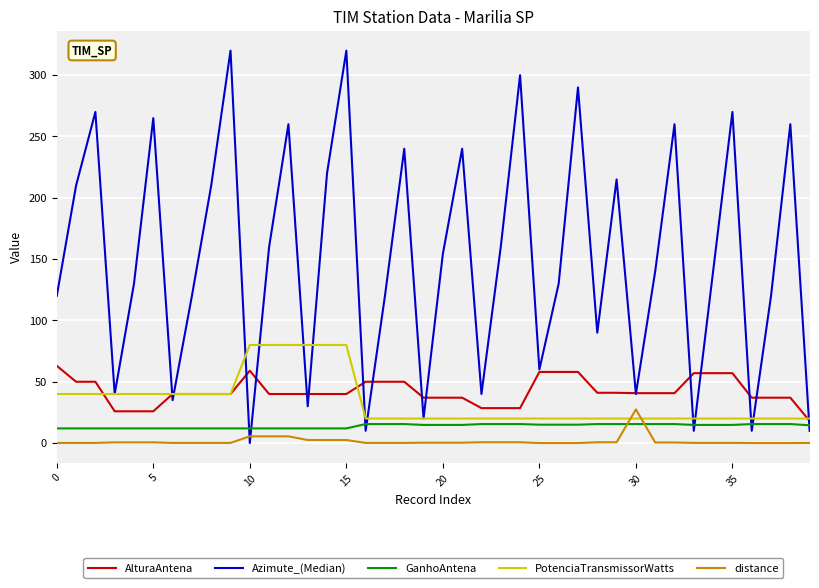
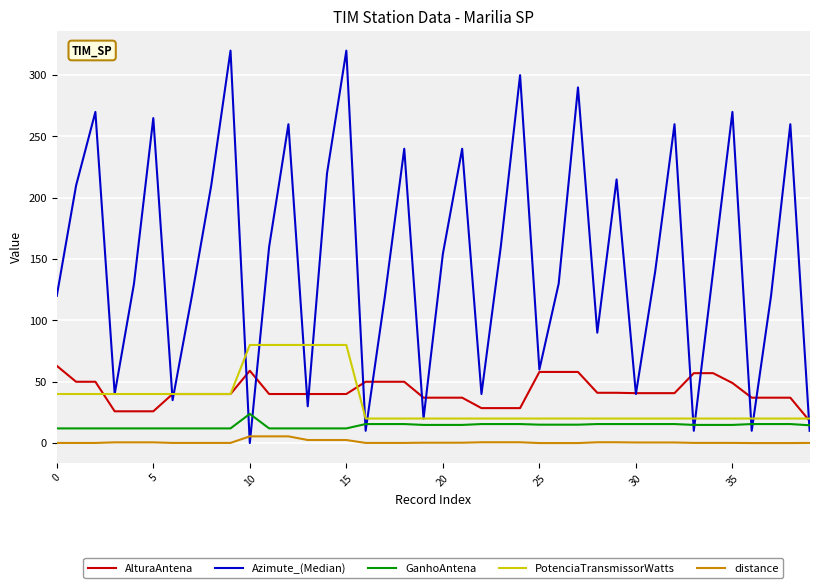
  {
    "AlturaAntena": {
      "0": 63,
      "5": 26,
      "10": 59,
      "15": 40,
      "20": 37,
-     "35": 57
+     "35": 49
    },
    "Azimute_(Median)": {
      "0": 120,
      "5": 265,
      "10": 0,
      "15": 320,
      "20": 154,
      "35": 270
    },
    "GanhoAntena": {
      "0": 12,
      "5": 12,
-     "10": 12,
+     "10": 24,
      "15": 12,
      "20": 15,
      "25": 15,
      "30": 16,
      "35": 15
    },
    "PotenciaTransmissorWatts": {
      "0": 40,
      "5": 40,
      "10": 80,
      "15": 80,
      "20": 20,
      "25": 20,
      "30": 20,
      "35": 20
    },
    "distance": {
      "0": 0,
      "5": 1,
      "10": 5,
      "15": 2,
      "20": 0,
      "25": 0,
-     "30": 27,
+     "30": 0,
      "35": 0
    }
  }
